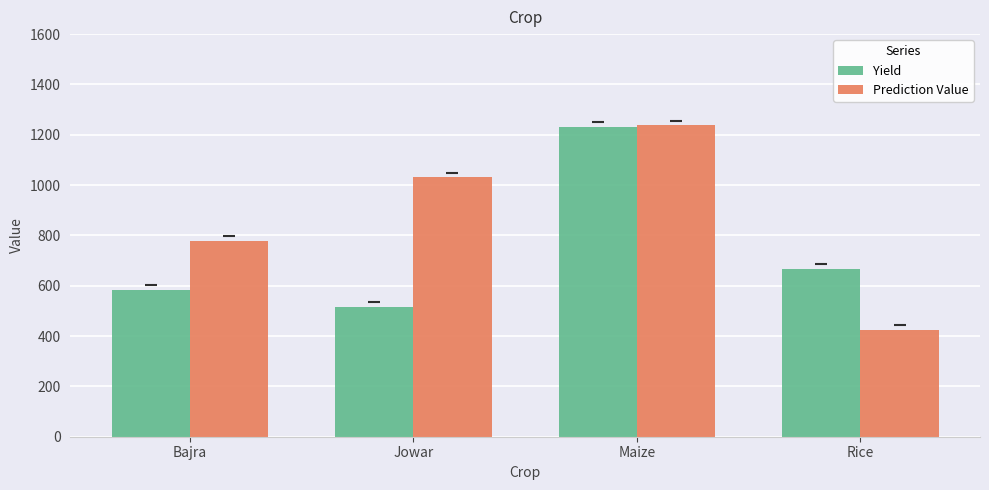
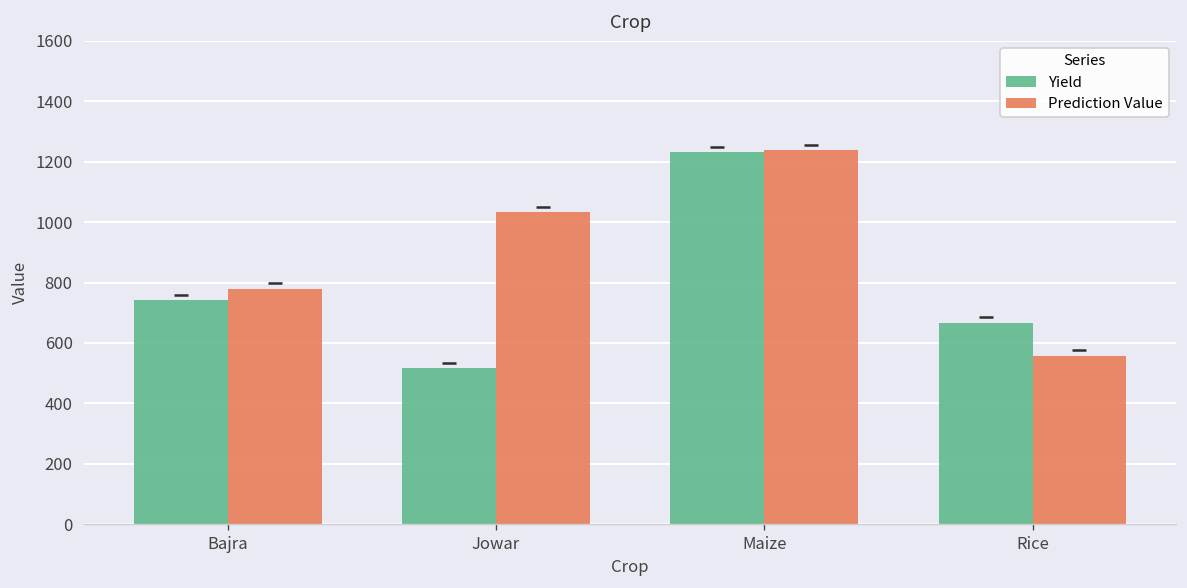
  {
    "Yield": {
-     "Bajra": 580,
+     "Bajra": 740,
      "Jowar": 520,
      "Maize": 1230,
      "Rice": 670
    },
    "Prediction Value": {
      "Bajra": 780,
      "Jowar": 1030,
      "Maize": 1240,
-     "Rice": 420
+     "Rice": 560
    }
  }
